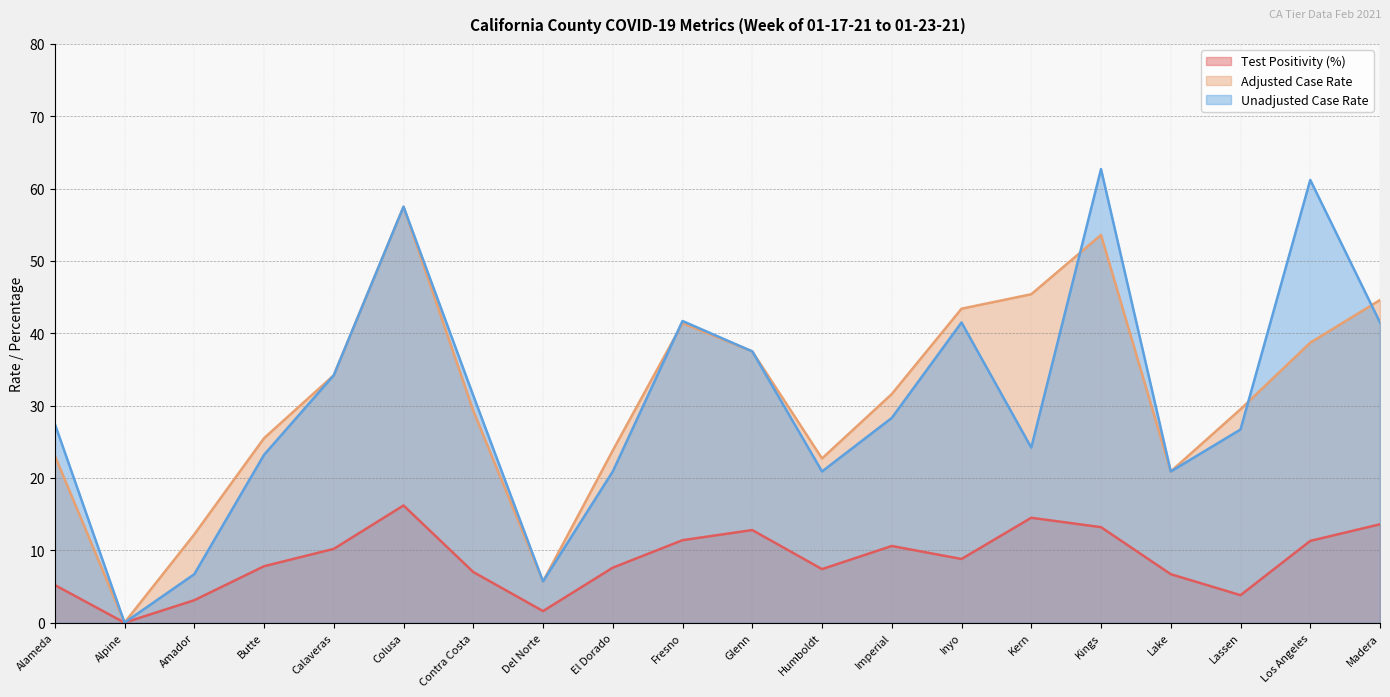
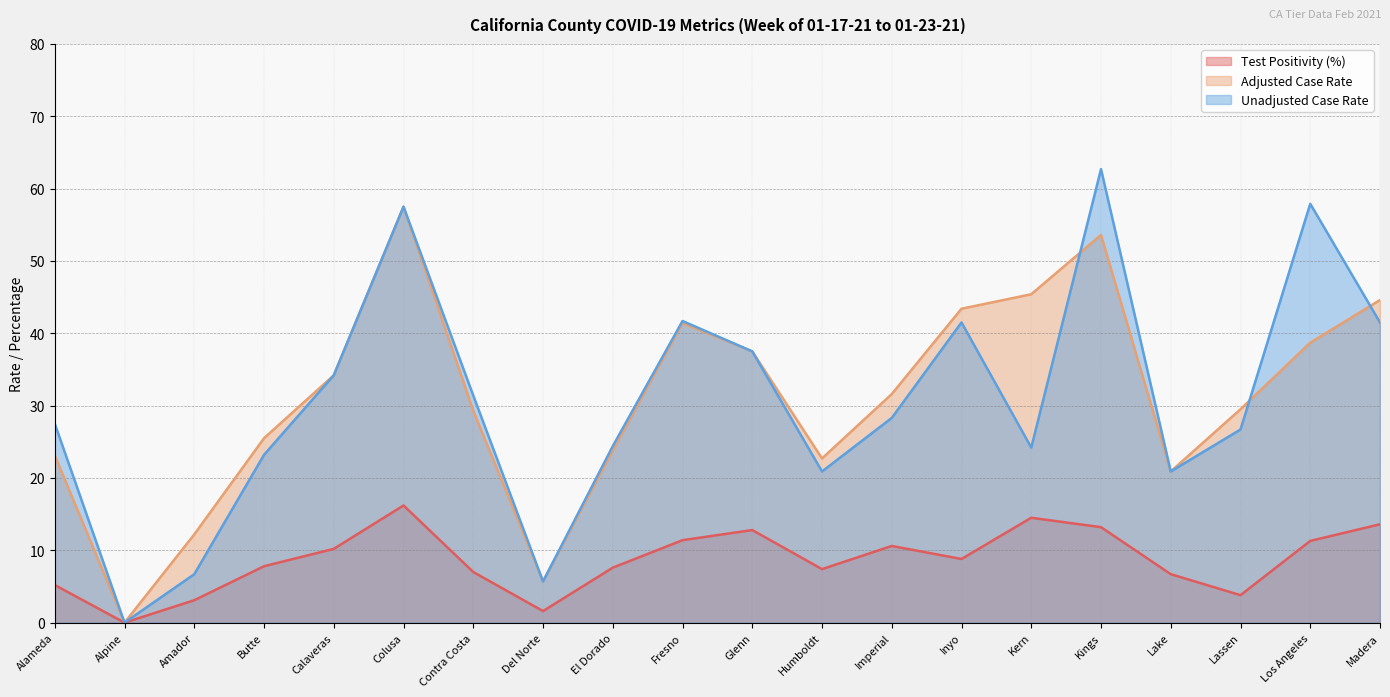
  {
    "Unadjusted Case Rate": {
      "Alameda": 28,
      "Amador": 7,
      "Butte": 23,
      "Contra Costa": 31,
-     "El Dorado": 21,
+     "El Dorado": 24,
      "Humboldt": 21,
      "Imperial": 28,
      "Inyo": 42,
      "Kern": 24,
      "Kings": 63,
      "Lassen": 27,
-     "Los Angeles": 61,
+     "Los Angeles": 58,
      "Madera": 42
    }
  }
